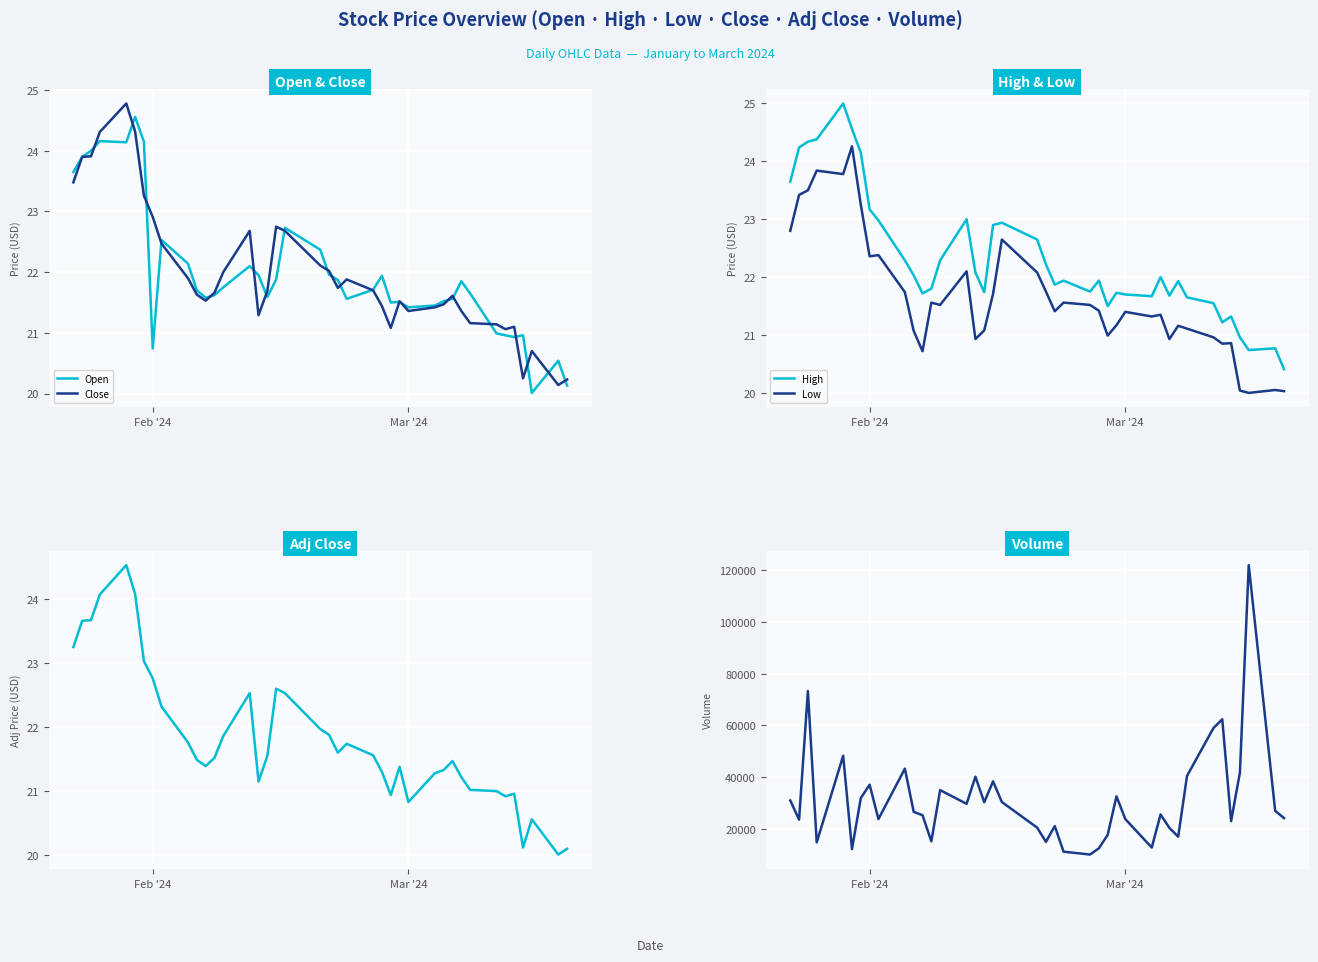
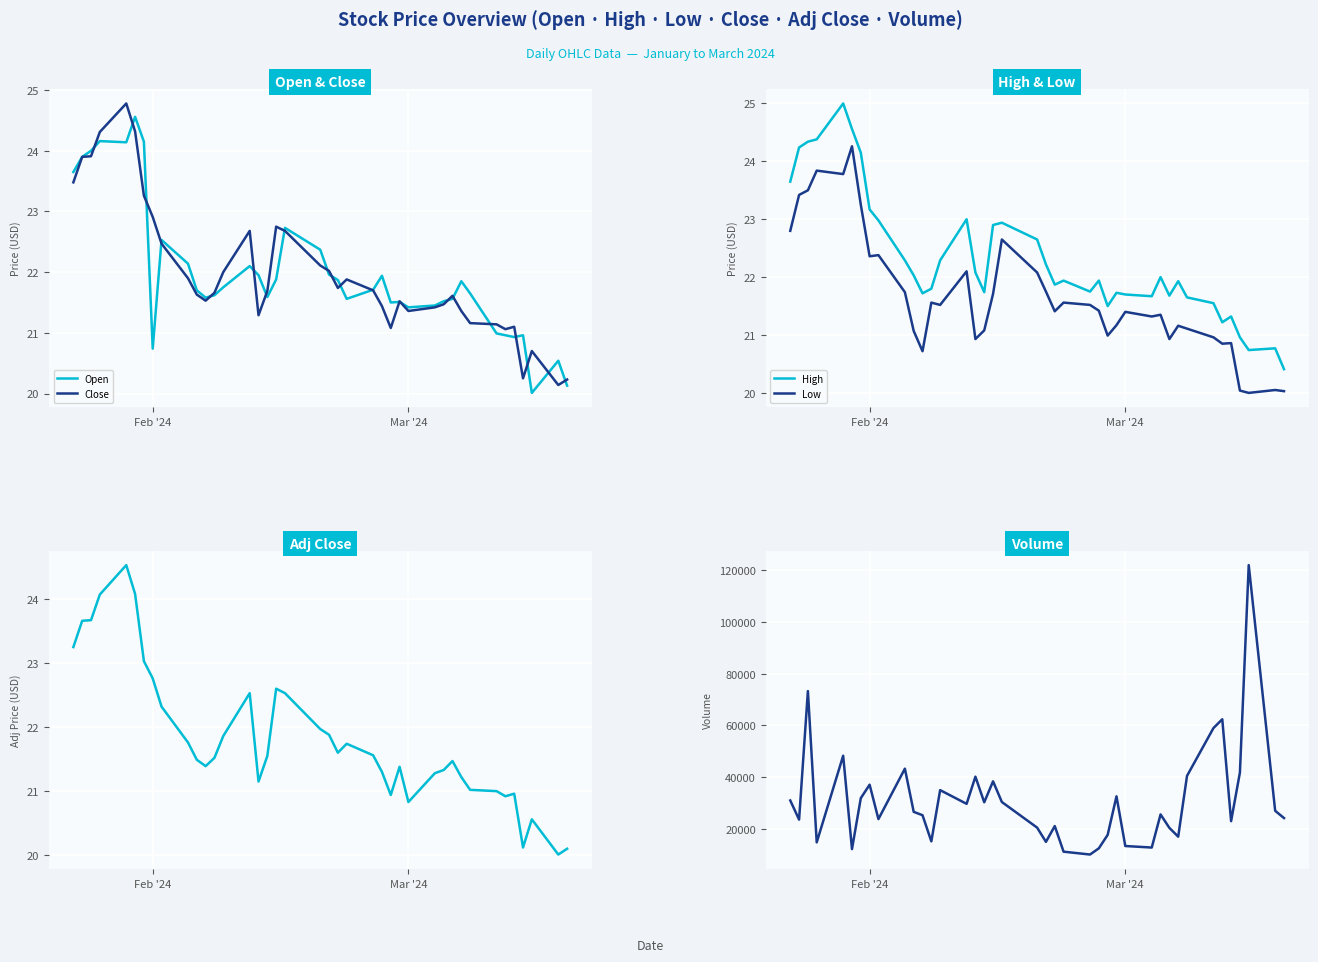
  {
    "Open & Close": {
      "Open": {
        "Feb '24": 20.7,
        "Mar '24": 21.4
      },
      "Close": {
        "Feb '24": 22.9,
        "Mar '24": 21.4
      }
    },
    "High & Low": {
      "High": {
        "Feb '24": 23.2,
        "Mar '24": 21.7
      },
      "Low": {
        "Feb '24": 22.4,
        "Mar '24": 21.4
      }
    },
    "Adj Close": {
      "Feb '24": 22.8,
      "Mar '24": 20.8
    },
    "Volume": {
      "Feb '24": 37000,
-     "Mar '24": 24000
+     "Mar '24": 13000
    }
  }
